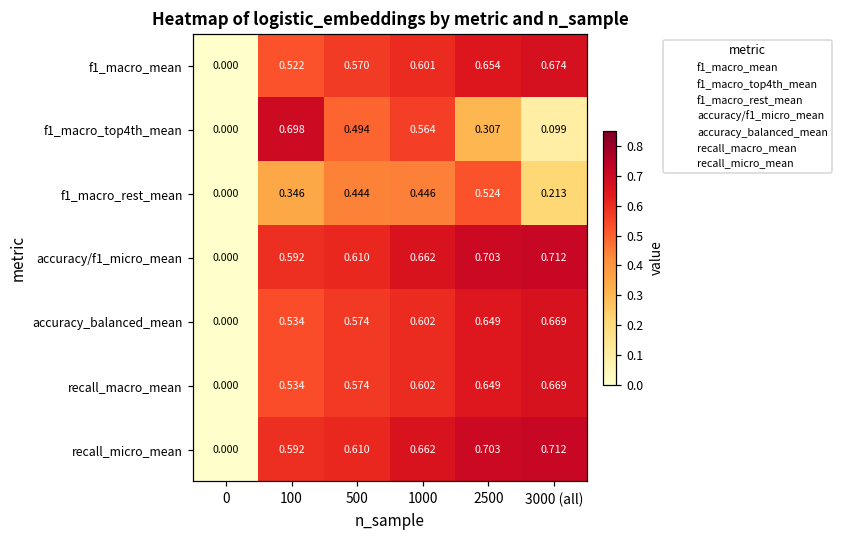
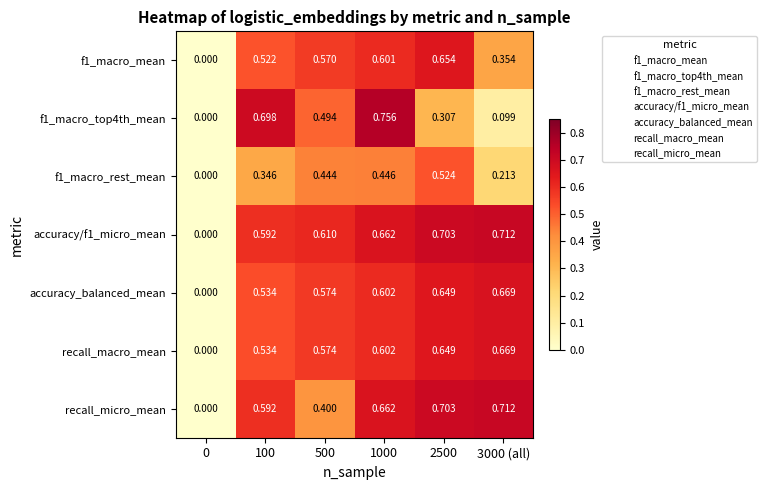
  {
    "f1_macro_mean": {
      "0": 0.000,
      "100": 0.522,
      "500": 0.570,
      "1000": 0.601,
      "2500": 0.654,
-     "3000 (all)": 0.674
+     "3000 (all)": 0.354
    },
    "f1_macro_top4th_mean": {
      "0": 0.000,
      "100": 0.698,
      "500": 0.494,
-     "1000": 0.564,
+     "1000": 0.756,
      "2500": 0.307,
      "3000 (all)": 0.099
    },
    "f1_macro_rest_mean": {
      "0": 0.000,
      "100": 0.346,
      "500": 0.444,
      "1000": 0.446,
      "2500": 0.524,
      "3000 (all)": 0.213
    },
    "accuracy/f1_micro_mean": {
      "0": 0.000,
      "100": 0.592,
      "500": 0.610,
      "1000": 0.662,
      "2500": 0.703,
      "3000 (all)": 0.712
    },
    "accuracy_balanced_mean": {
      "0": 0.000,
      "100": 0.534,
      "500": 0.574,
      "1000": 0.602,
      "2500": 0.649,
      "3000 (all)": 0.669
    },
    "recall_macro_mean": {
      "0": 0.000,
      "100": 0.534,
      "500": 0.574,
      "1000": 0.602,
      "2500": 0.649,
      "3000 (all)": 0.669
    },
    "recall_micro_mean": {
      "0": 0.000,
      "100": 0.592,
-     "500": 0.610,
+     "500": 0.400,
      "1000": 0.662,
      "2500": 0.703,
      "3000 (all)": 0.712
    }
  }
